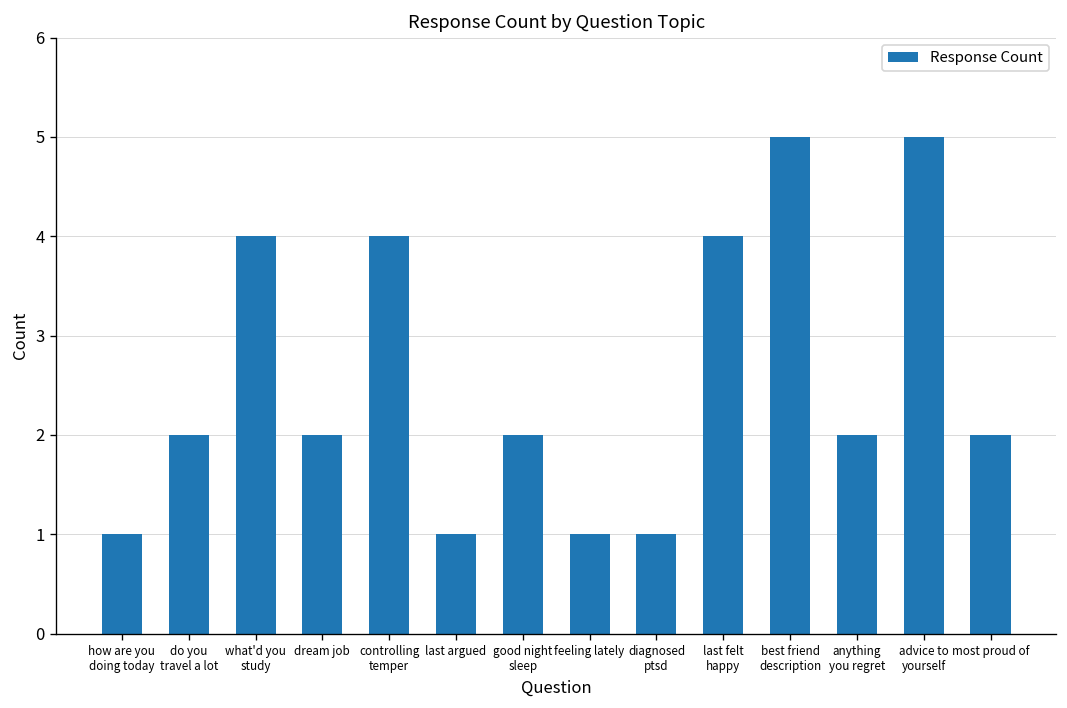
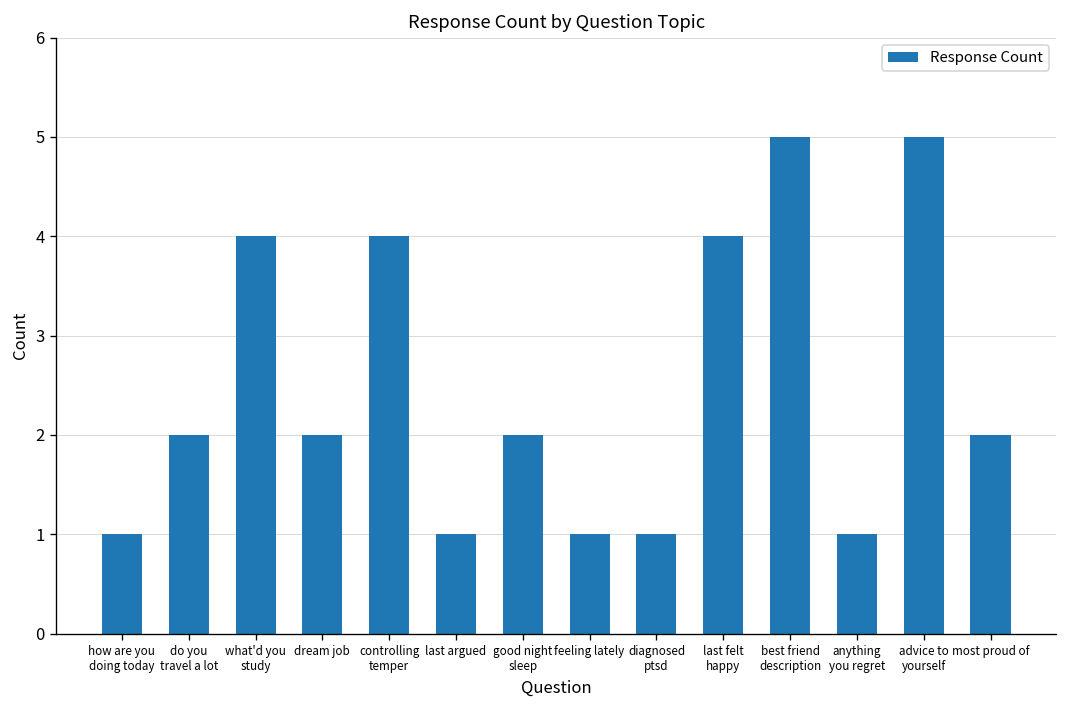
  {
    "how are you doing today": 1,
    "do you travel a lot": 2,
    "what'd you study": 4,
    "dream job": 2,
    "controlling temper": 4,
    "last argued": 1,
    "good night sleep": 2,
    "feeling lately": 1,
    "diagnosed ptsd": 1,
    "last felt happy": 4,
    "best friend description": 5,
-   "anything you regret": 2,
+   "anything you regret": 1,
    "advice to yourself": 5,
    "most proud of": 2
  }
